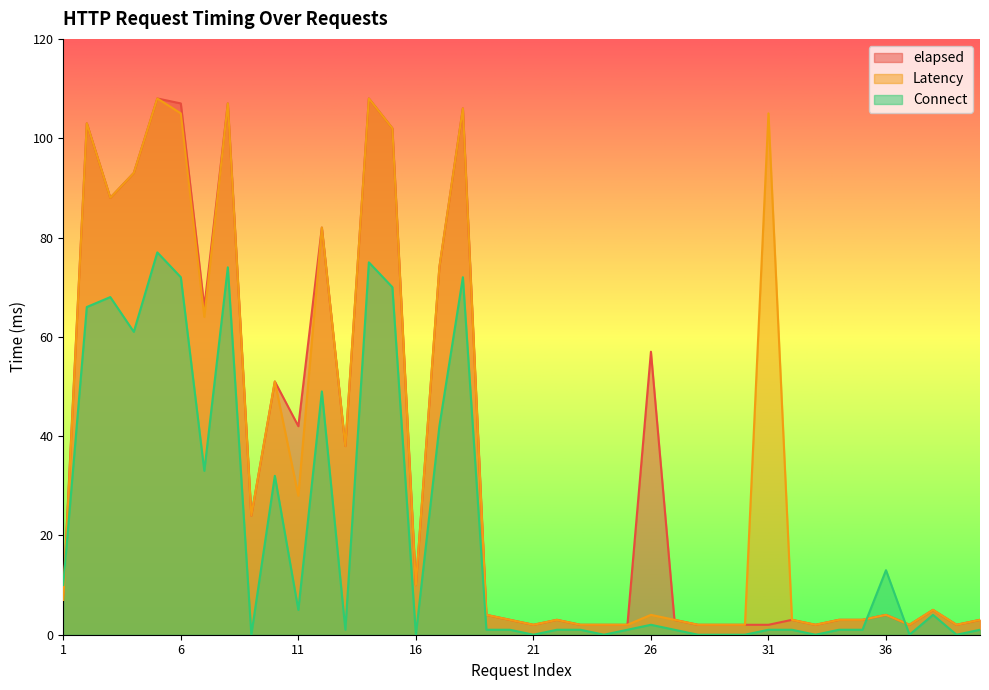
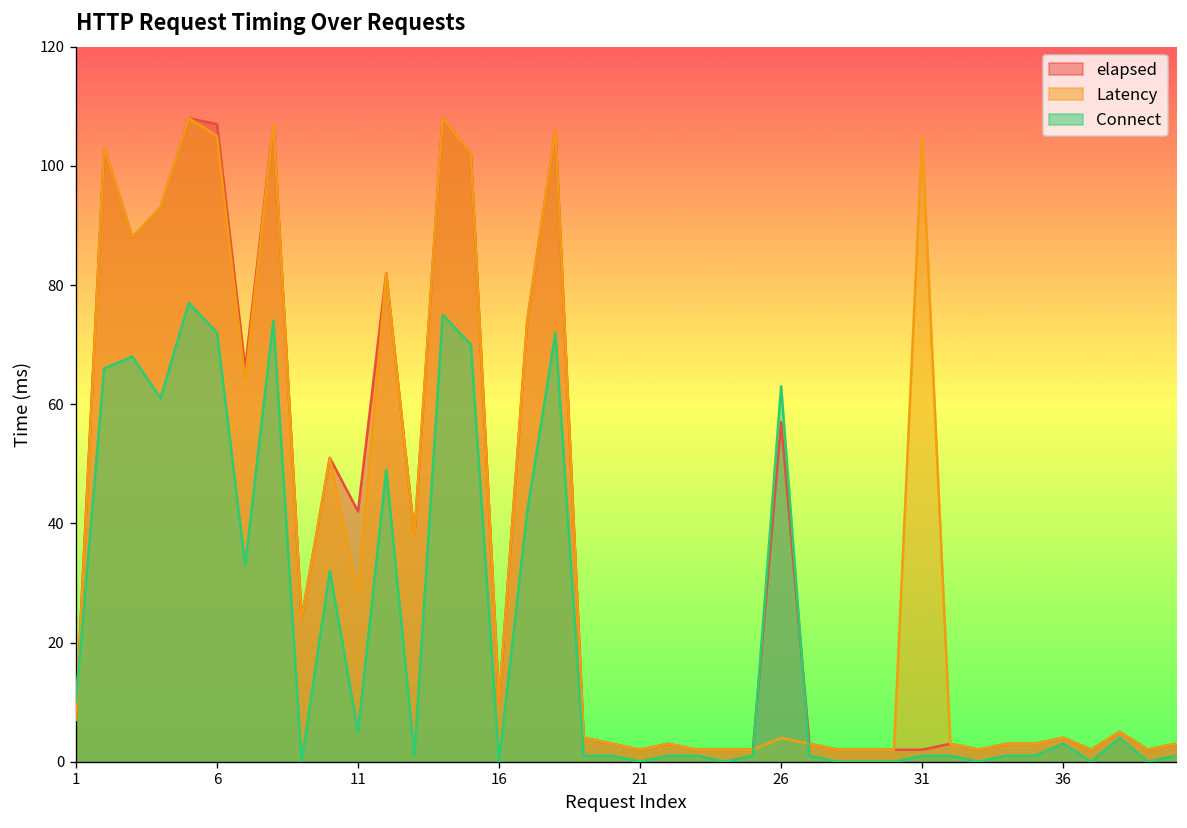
  {
    "elapsed": {
      "1": 8,
      "6": 107,
      "11": 42,
      "26": 57,
      "31": 2
    },
    "Latency": {
      "1": 7,
      "6": 105,
      "11": 28,
      "26": 4,
      "31": 105
    },
    "Connect": {
      "1": 10,
      "6": 72,
      "11": 5,
      "16": 0,
      "21": 0,
-     "26": 2,
+     "26": 63,
      "31": 1,
-     "36": 13
+     "36": 3
    }
  }
